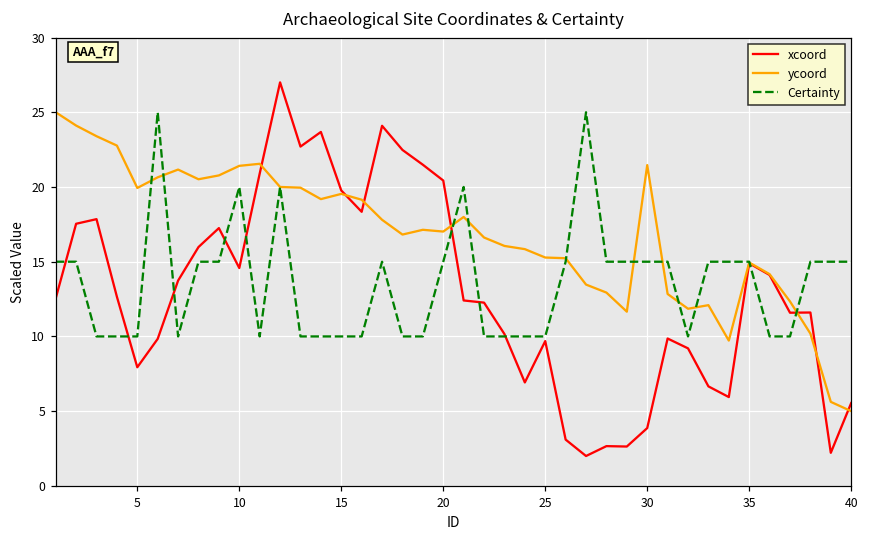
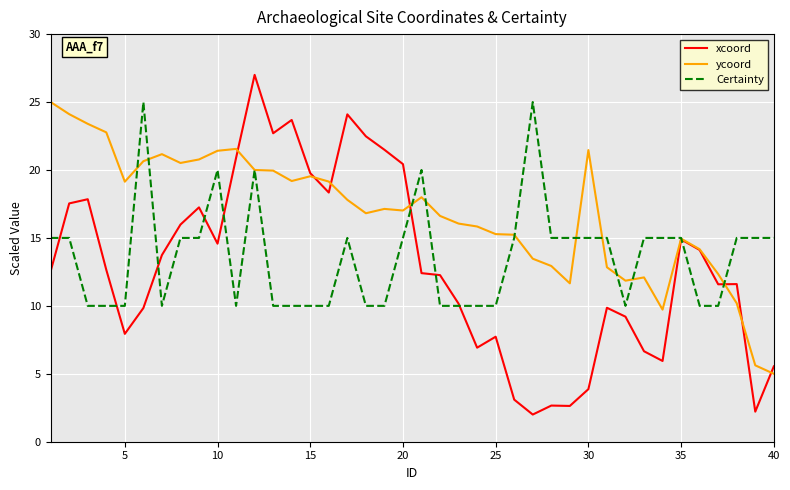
  {
    "xcoord": {
      "5": 7.9,
      "10": 14.6,
      "15": 19.8,
      "20": 20.4,
-     "25": 9.7,
+     "25": 7.7,
      "30": 3.9,
      "40": 5.5
    },
    "ycoord": {
-     "5": 19.9,
+     "5": 19.1,
      "10": 21.4,
      "15": 19.5,
      "20": 17.0,
      "25": 15.3,
      "30": 21.5,
      "40": 5.0
    },
    "Certainty": {
      "5": 10.0,
      "10": 20.0,
      "15": 10.0,
      "20": 15.0,
      "25": 10.0,
      "30": 15.0,
      "40": 15.0
    }
  }
